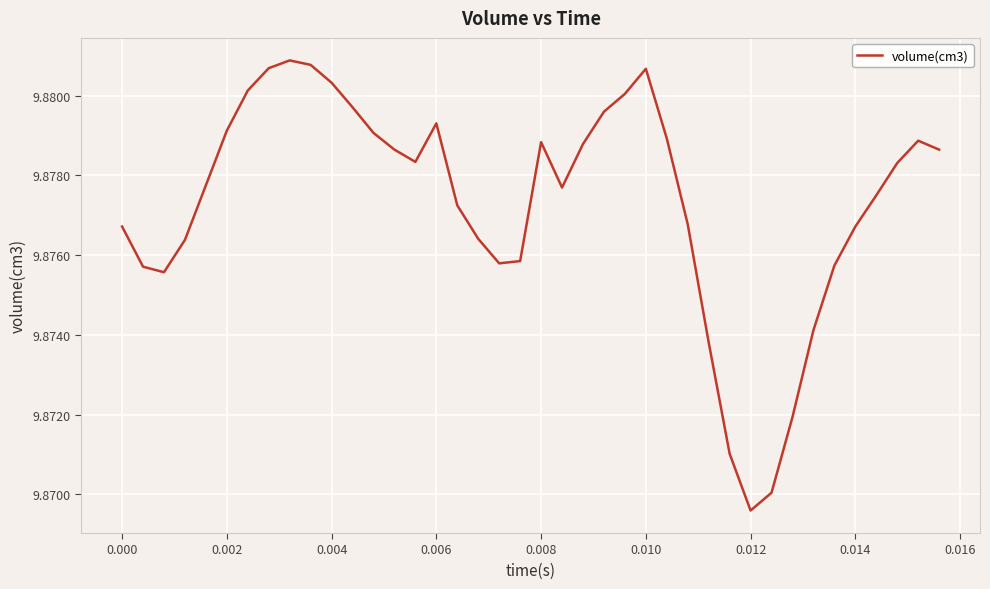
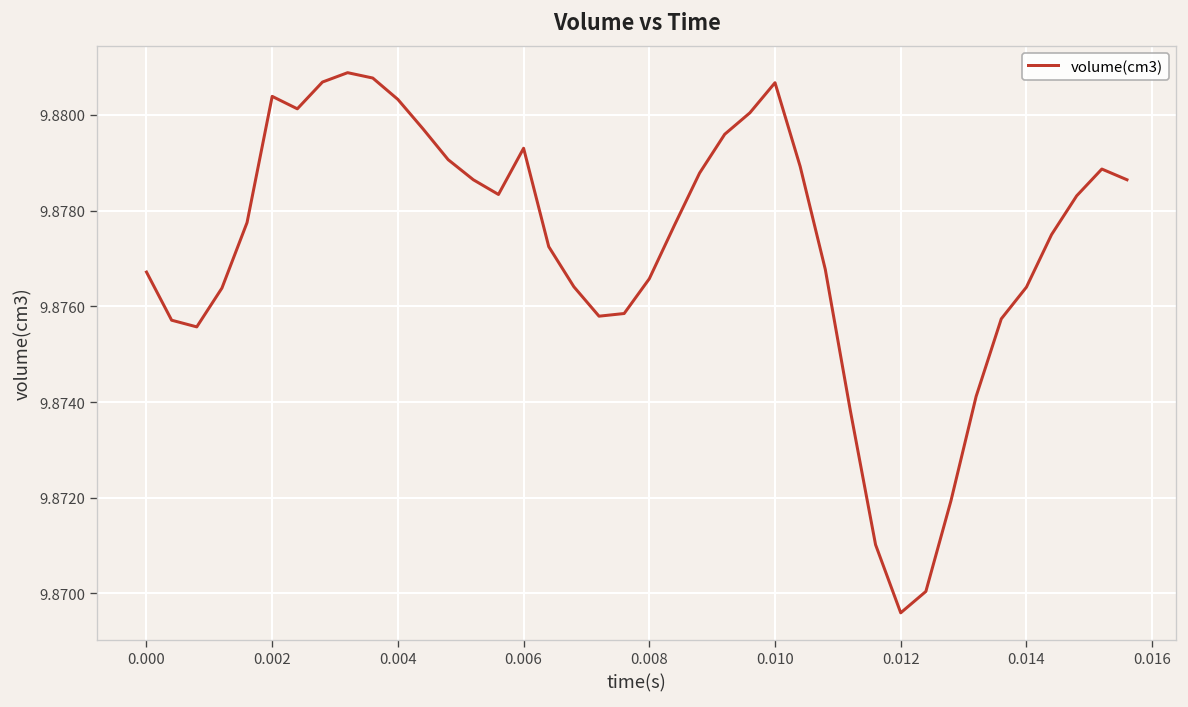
  {
    "0.000": 9.8767,
-   "0.002": 9.8791,
+   "0.002": 9.8804,
    "0.004": 9.8803,
    "0.006": 9.8793,
-   "0.008": 9.8788,
+   "0.008": 9.8766,
    "0.010": 9.8807,
    "0.012": 9.8696,
-   "0.014": 9.8767
+   "0.014": 9.8764
  }
